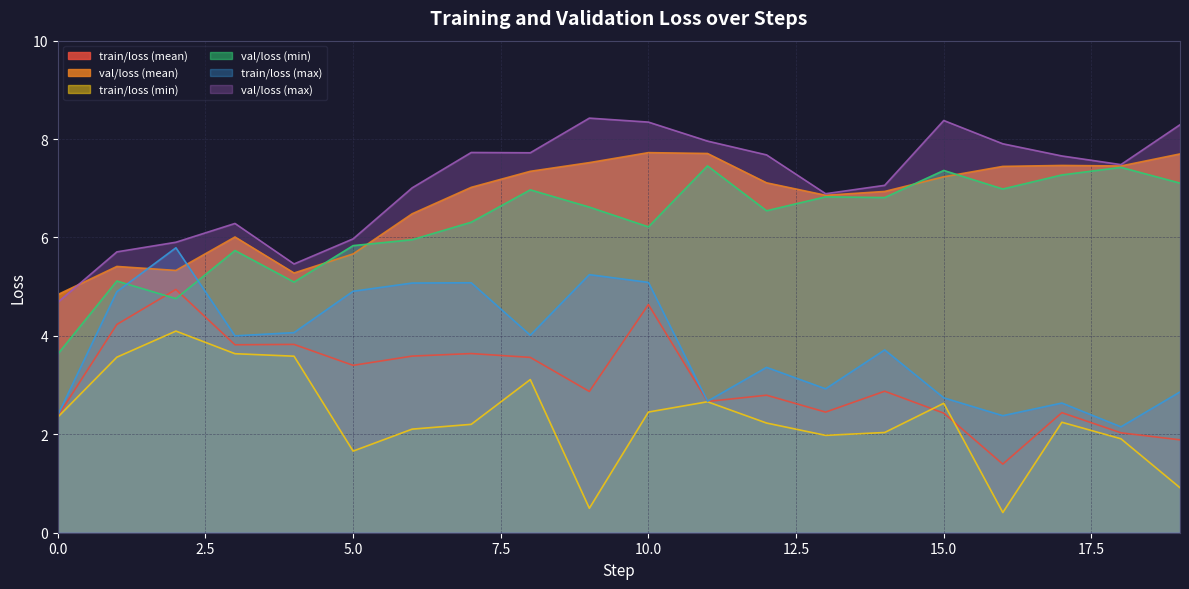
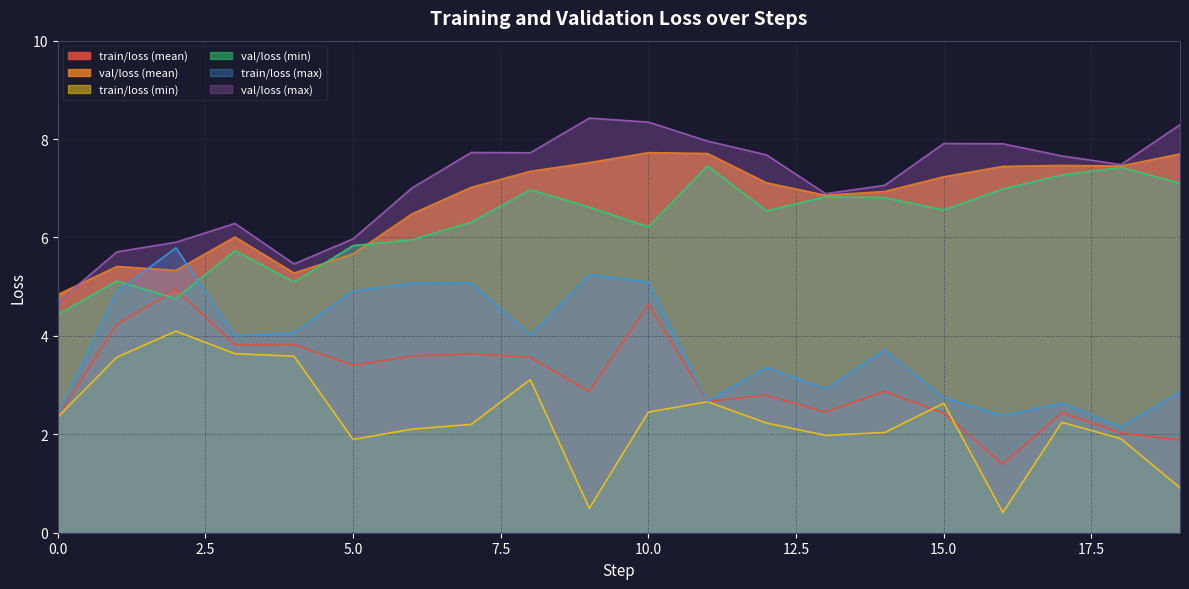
  {
    "train/loss (min)": {
-     "5.0": 1.7,
+     "5.0": 1.9,
      "10.0": 2.5,
      "15.0": 2.6
    },
    "val/loss (min)": {
-     "0.0": 3.6,
+     "0.0": 4.4,
      "5.0": 5.8,
      "10.0": 6.2,
-     "15.0": 7.4
+     "15.0": 6.6
    },
    "train/loss (max)": {
      "5.0": 4.9,
      "10.0": 5.1,
      "15.0": 2.7
    },
    "val/loss (max)": {
      "0.0": 4.7,
      "5.0": 6.0,
      "10.0": 8.3,
-     "15.0": 8.4
+     "15.0": 7.9
    }
  }
